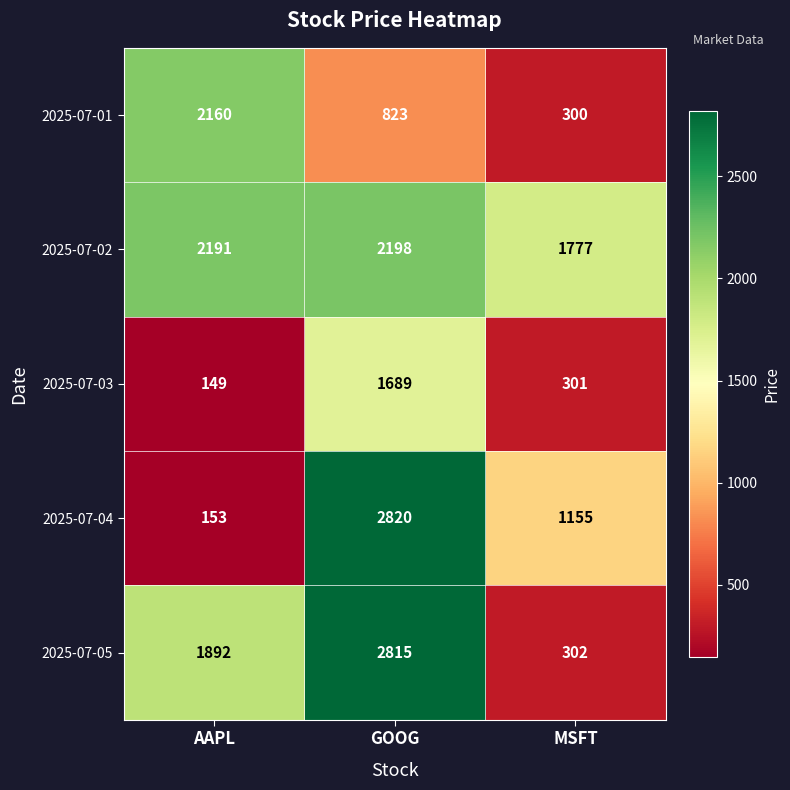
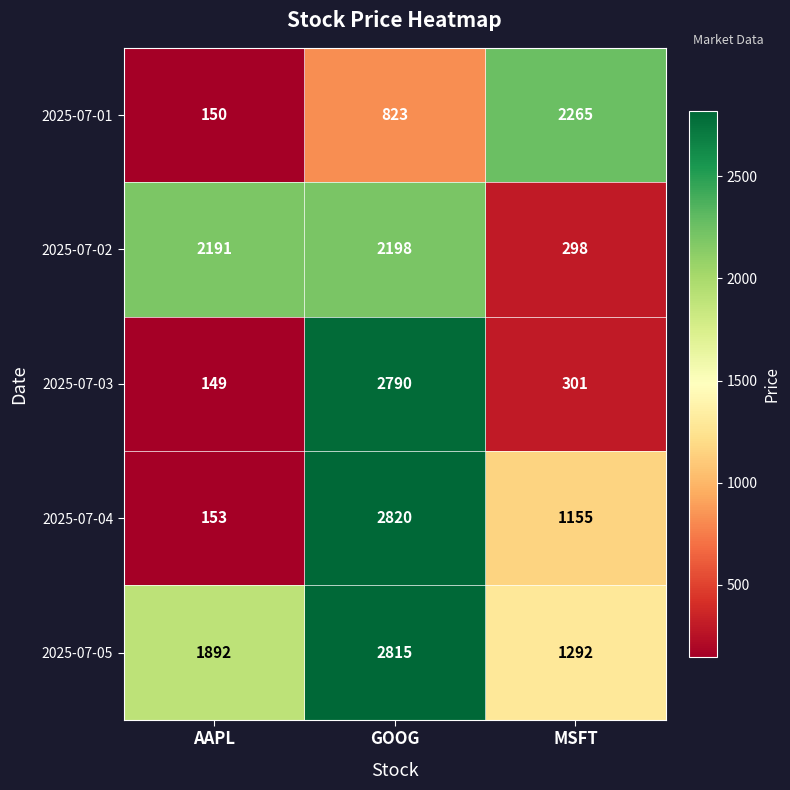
  {
    "2025-07-01": {
-     "AAPL": 2160,
+     "AAPL": 150,
      "GOOG": 823,
-     "MSFT": 300
+     "MSFT": 2265
    },
    "2025-07-02": {
      "AAPL": 2191,
      "GOOG": 2198,
-     "MSFT": 1777
+     "MSFT": 298
    },
    "2025-07-03": {
      "AAPL": 149,
-     "GOOG": 1689,
+     "GOOG": 2790,
      "MSFT": 301
    },
    "2025-07-04": {
      "AAPL": 153,
      "GOOG": 2820,
      "MSFT": 1155
    },
    "2025-07-05": {
      "AAPL": 1892,
      "GOOG": 2815,
-     "MSFT": 302
+     "MSFT": 1292
    }
  }
